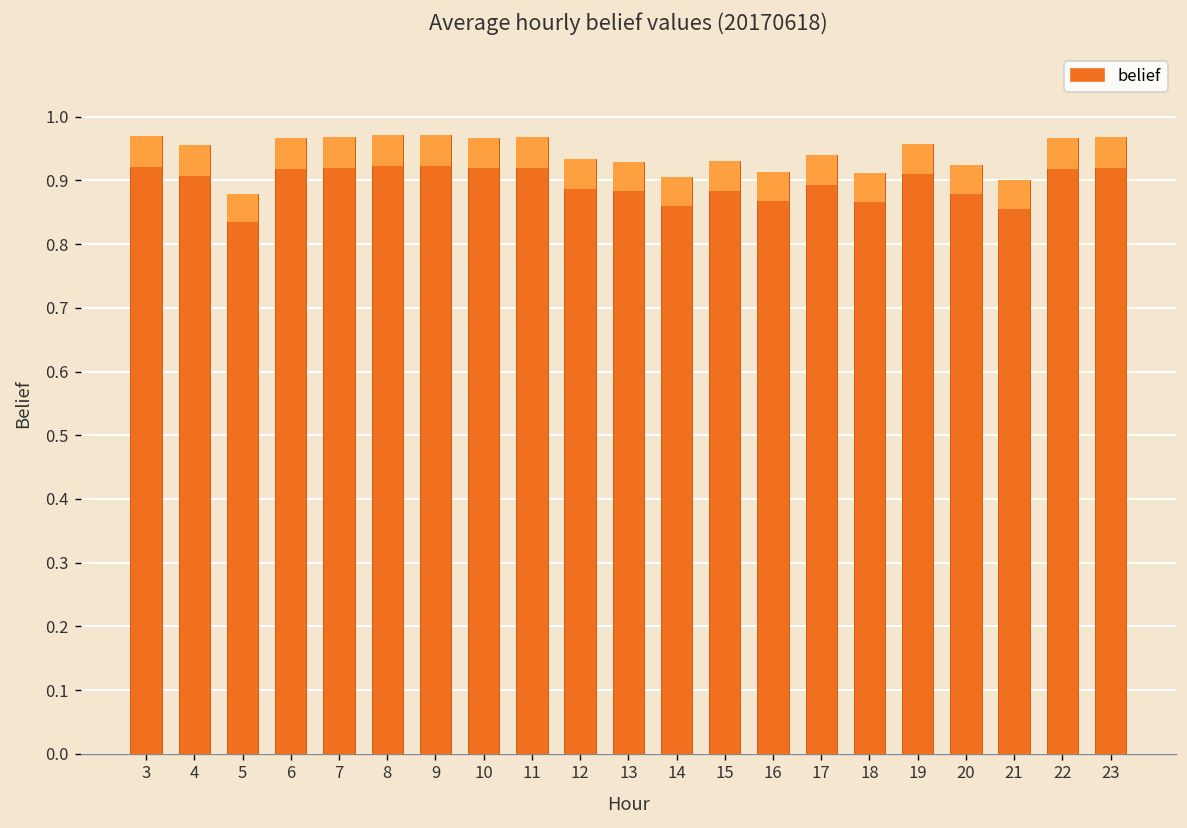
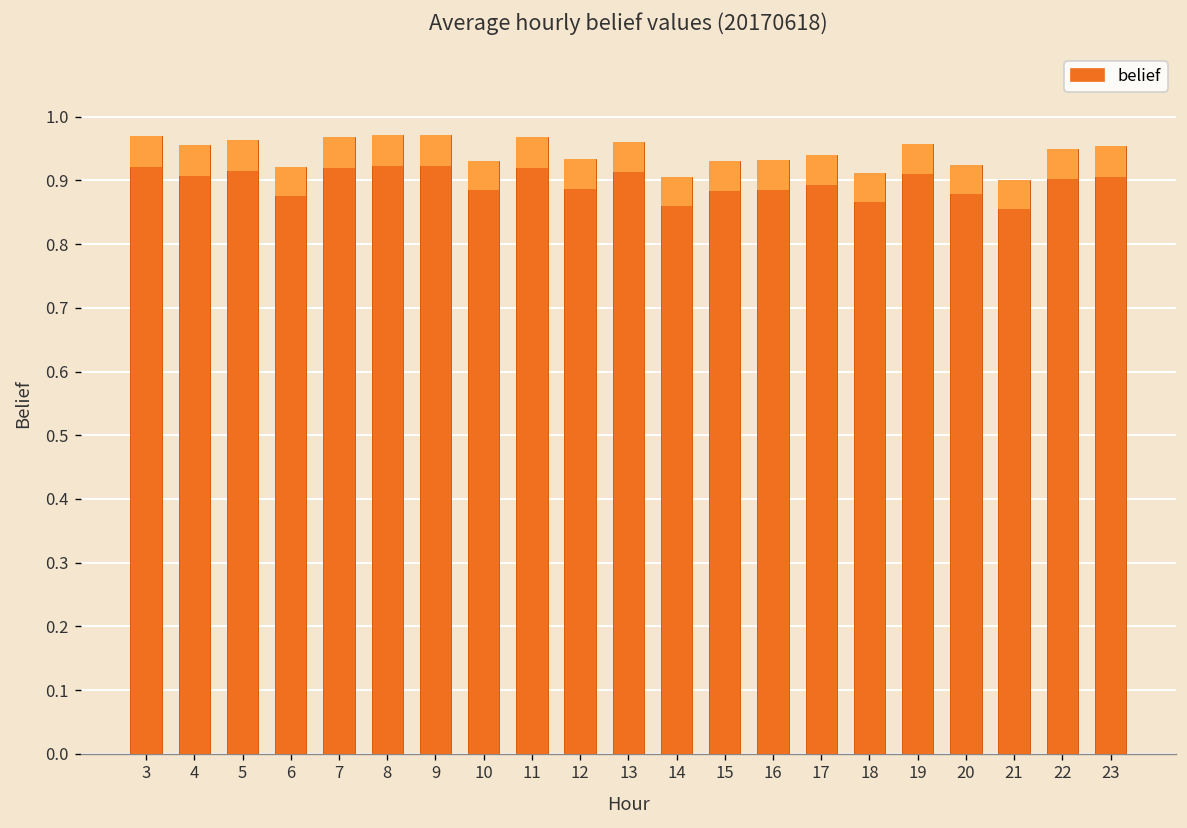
  {
    "3": 0.97,
    "4": 0.96,
-   "5": 0.88,
-   "6": 0.97,
+   "5": 0.96,
+   "6": 0.92,
    "7": 0.97,
    "8": 0.97,
    "9": 0.97,
-   "10": 0.97,
+   "10": 0.93,
    "11": 0.97,
    "12": 0.93,
-   "13": 0.93,
+   "13": 0.96,
    "14": 0.91,
    "15": 0.93,
-   "16": 0.91,
+   "16": 0.93,
    "17": 0.94,
    "18": 0.91,
    "19": 0.96,
    "20": 0.92,
    "21": 0.90,
-   "22": 0.97,
-   "23": 0.97
+   "22": 0.95,
+   "23": 0.95
  }
